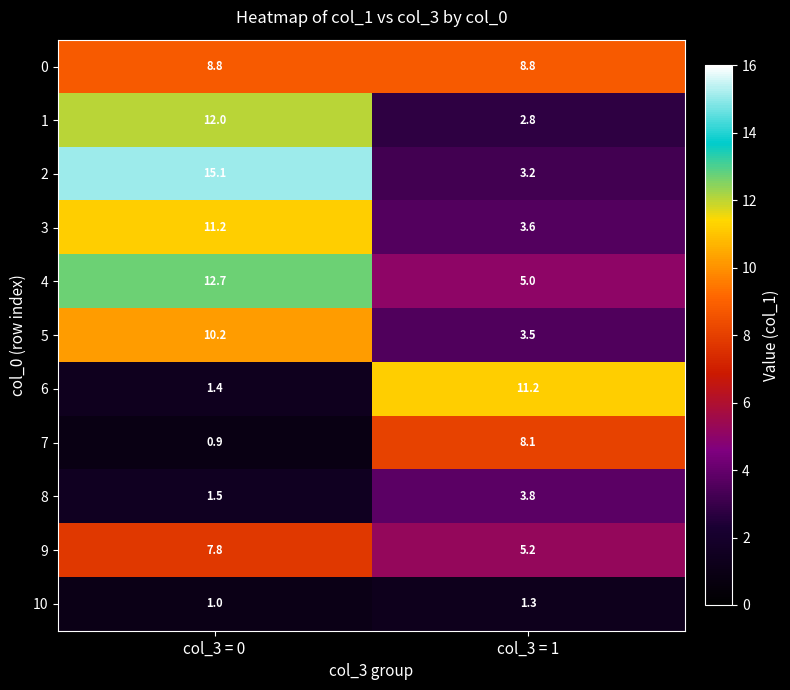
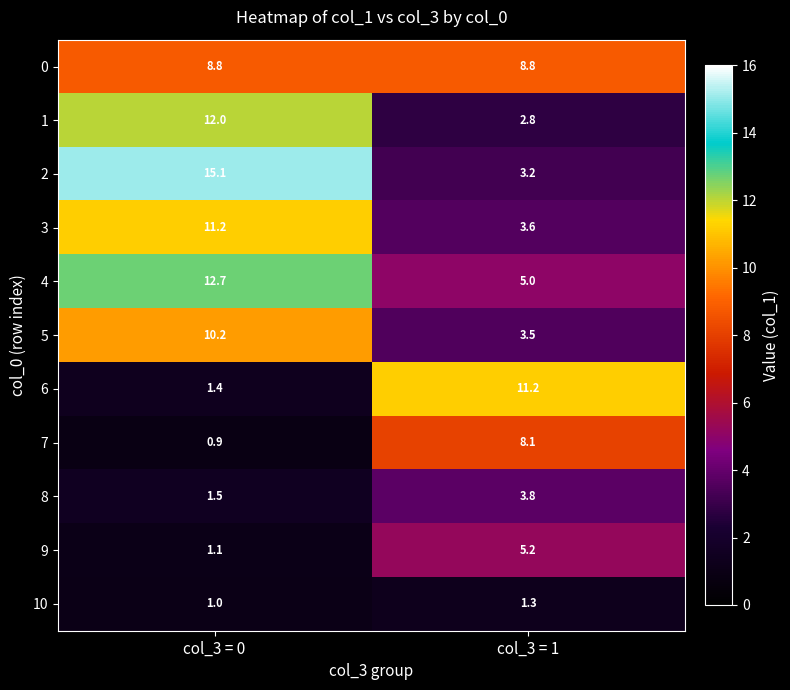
  {
    "0": {
      "col_3 = 0": 8.8,
      "col_3 = 1": 8.8
    },
    "1": {
      "col_3 = 0": 12.0,
      "col_3 = 1": 2.8
    },
    "2": {
      "col_3 = 0": 15.1,
      "col_3 = 1": 3.2
    },
    "3": {
      "col_3 = 0": 11.2,
      "col_3 = 1": 3.6
    },
    "4": {
      "col_3 = 0": 12.7,
      "col_3 = 1": 5.0
    },
    "5": {
      "col_3 = 0": 10.2,
      "col_3 = 1": 3.5
    },
    "6": {
      "col_3 = 0": 1.4,
      "col_3 = 1": 11.2
    },
    "7": {
      "col_3 = 0": 0.9,
      "col_3 = 1": 8.1
    },
    "8": {
      "col_3 = 0": 1.5,
      "col_3 = 1": 3.8
    },
    "9": {
-     "col_3 = 0": 7.8,
+     "col_3 = 0": 1.1,
      "col_3 = 1": 5.2
    },
    "10": {
      "col_3 = 0": 1.0,
      "col_3 = 1": 1.3
    }
  }
